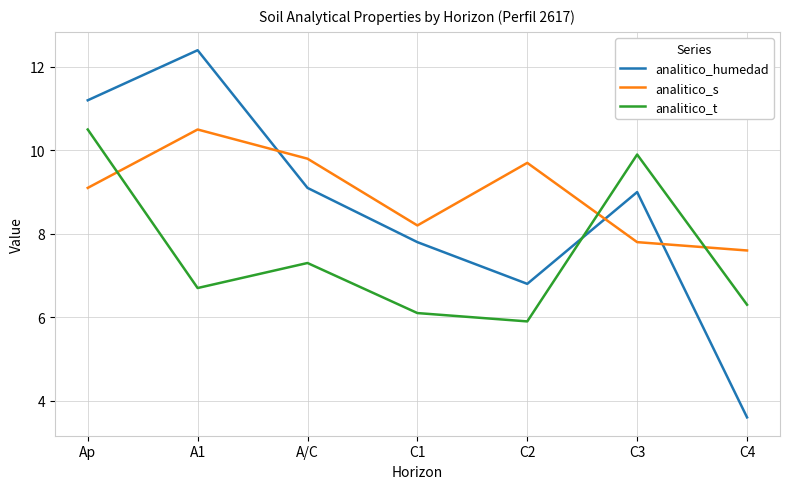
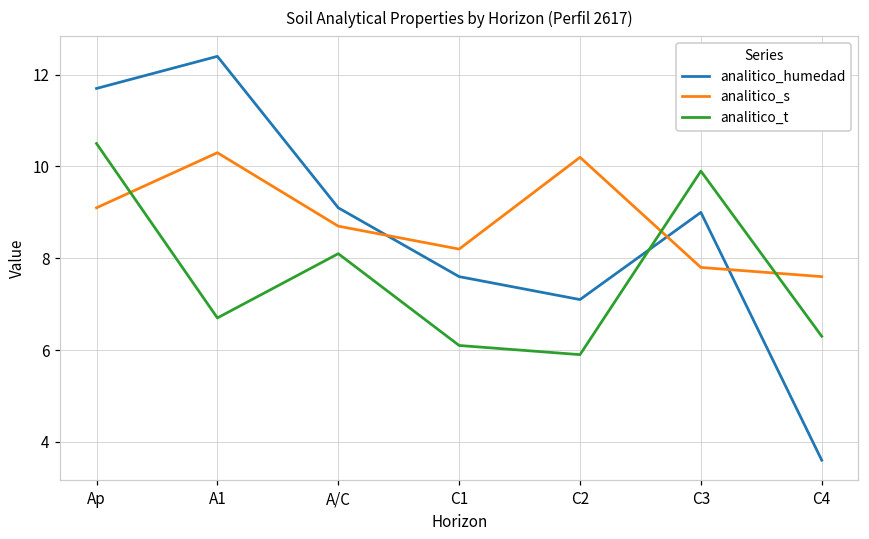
  {
    "analitico_humedad": {
-     "Ap": 11.2,
+     "Ap": 11.7,
      "A1": 12.4,
      "A/C": 9.1,
-     "C1": 7.8,
-     "C2": 6.8,
+     "C1": 7.6,
+     "C2": 7.1,
      "C3": 9.0,
      "C4": 3.6
    },
    "analitico_s": {
      "Ap": 9.1,
-     "A1": 10.5,
-     "A/C": 9.8,
+     "A1": 10.3,
+     "A/C": 8.7,
      "C1": 8.2,
-     "C2": 9.7,
+     "C2": 10.2,
      "C3": 7.8,
      "C4": 7.6
    },
    "analitico_t": {
      "Ap": 10.5,
      "A1": 6.7,
-     "A/C": 7.3,
+     "A/C": 8.1,
      "C1": 6.1,
      "C2": 5.9,
      "C3": 9.9,
      "C4": 6.3
    }
  }
